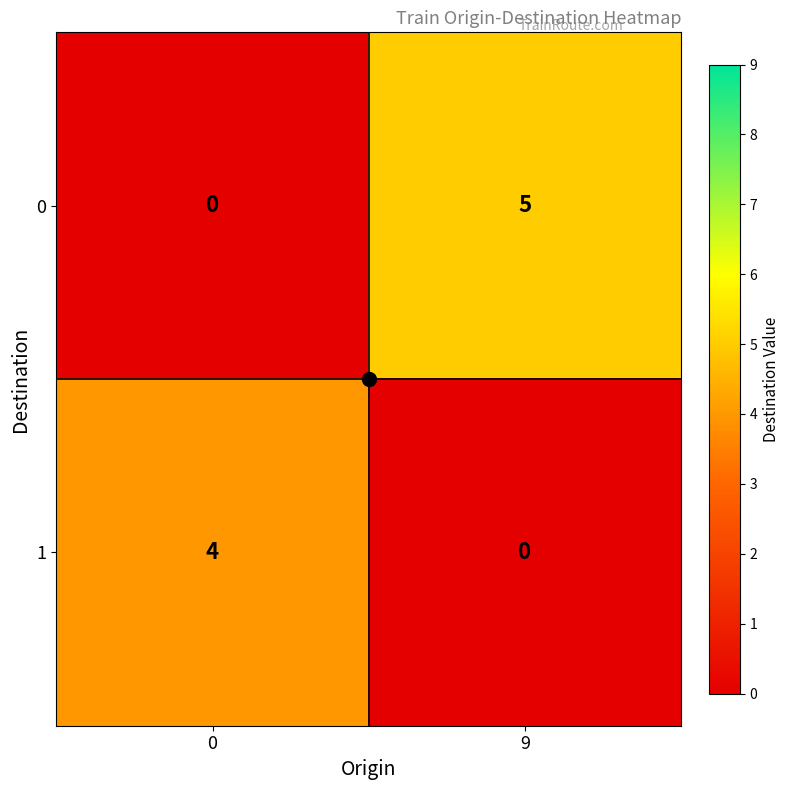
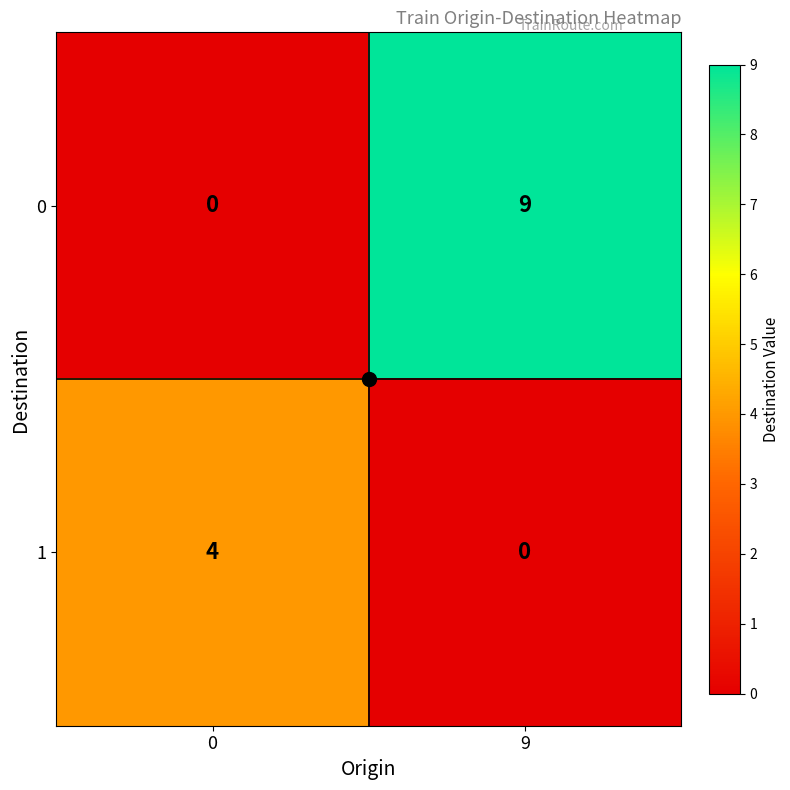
  {
    "0": {
      "0": 0,
-     "9": 5
+     "9": 9
    },
    "1": {
      "0": 4,
      "9": 0
    }
  }
